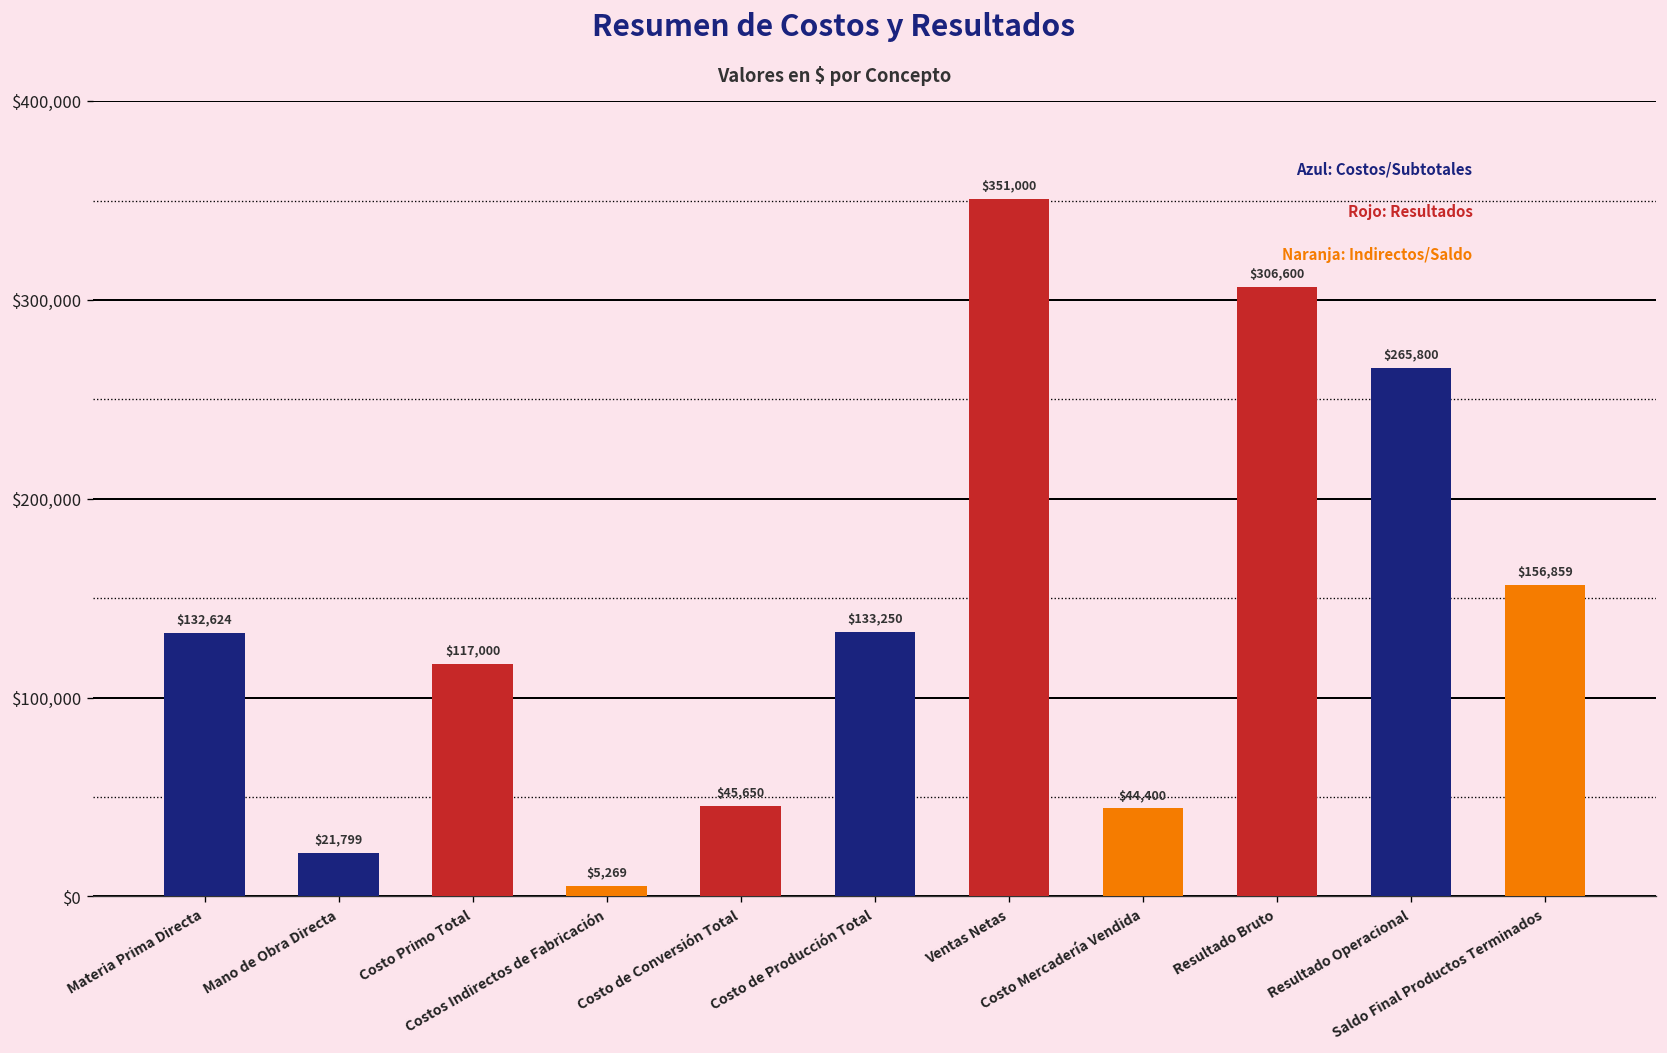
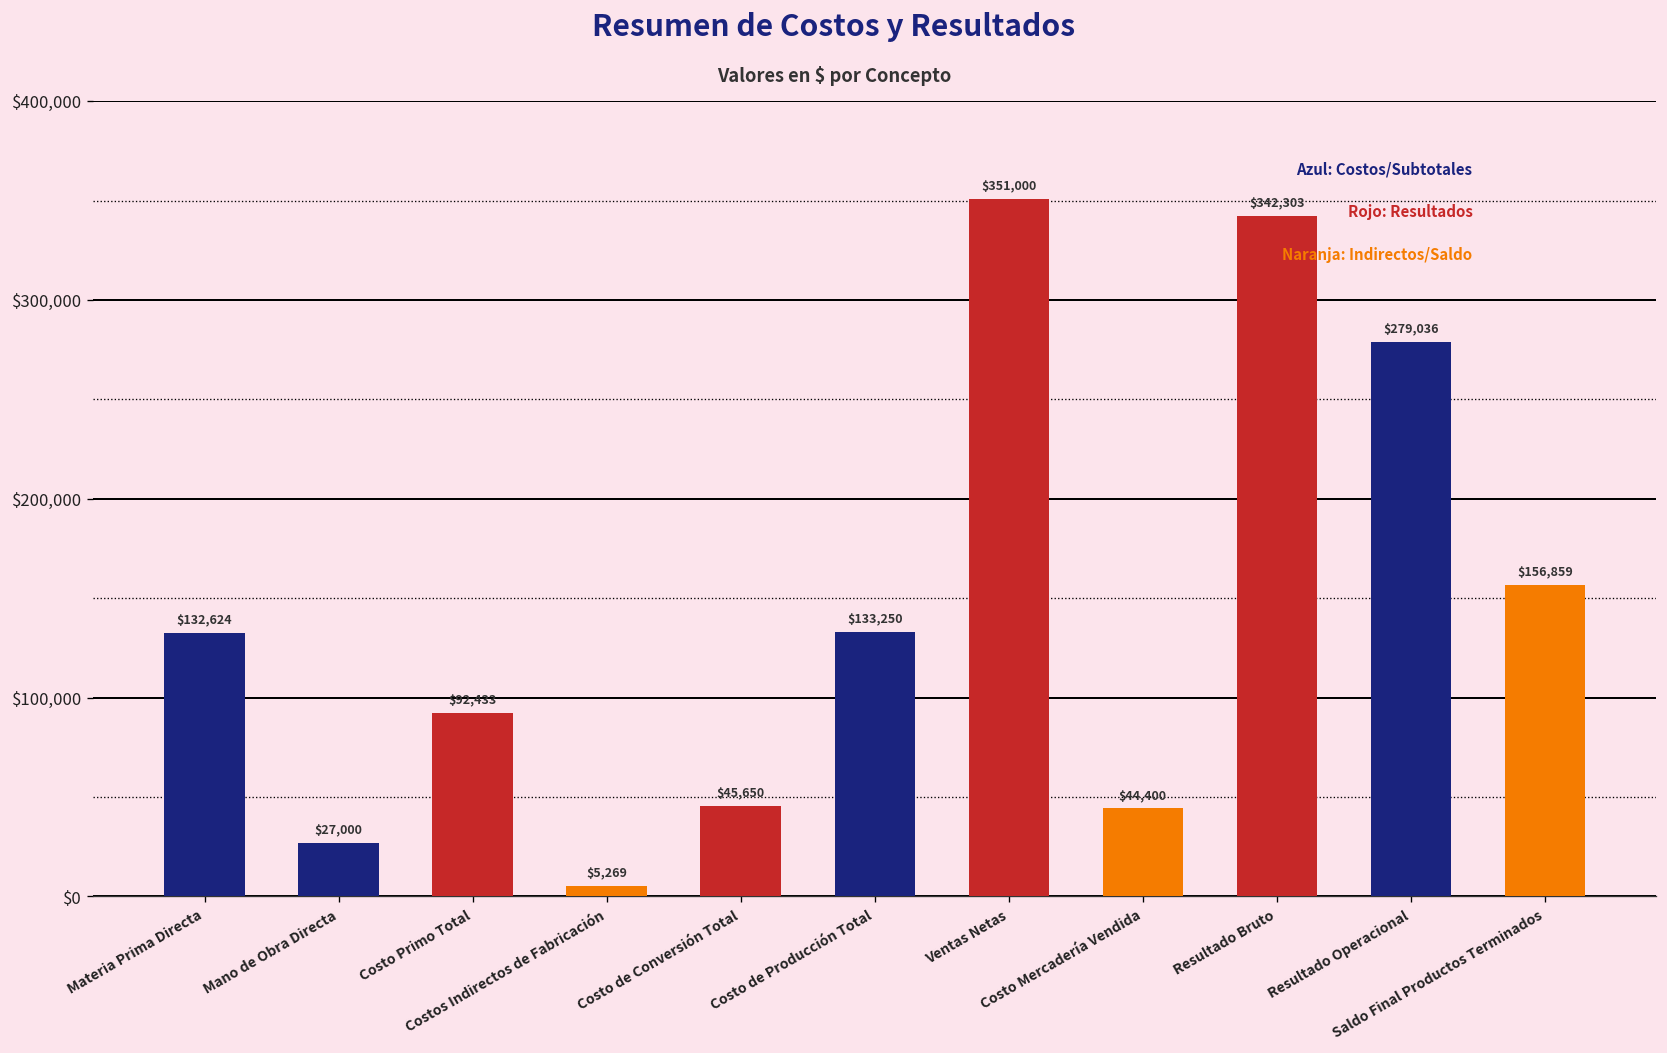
  {
    "Materia Prima Directa": "$132,624",
-   "Mano de Obra Directa": "$21,799",
-   "Costo Primo Total": "$117,000",
+   "Mano de Obra Directa": "$27,000",
+   "Costo Primo Total": "$92,433",
    "Costos Indirectos de Fabricación": "$5,269",
    "Costo de Conversión Total": "$45,650",
    "Costo de Producción Total": "$133,250",
    "Ventas Netas": "$351,000",
    "Costo Mercadería Vendida": "$44,400",
-   "Resultado Bruto": "$306,600",
-   "Resultado Operacional": "$265,800",
+   "Resultado Bruto": "$342,303",
+   "Resultado Operacional": "$279,036",
    "Saldo Final Productos Terminados": "$156,859"
  }
